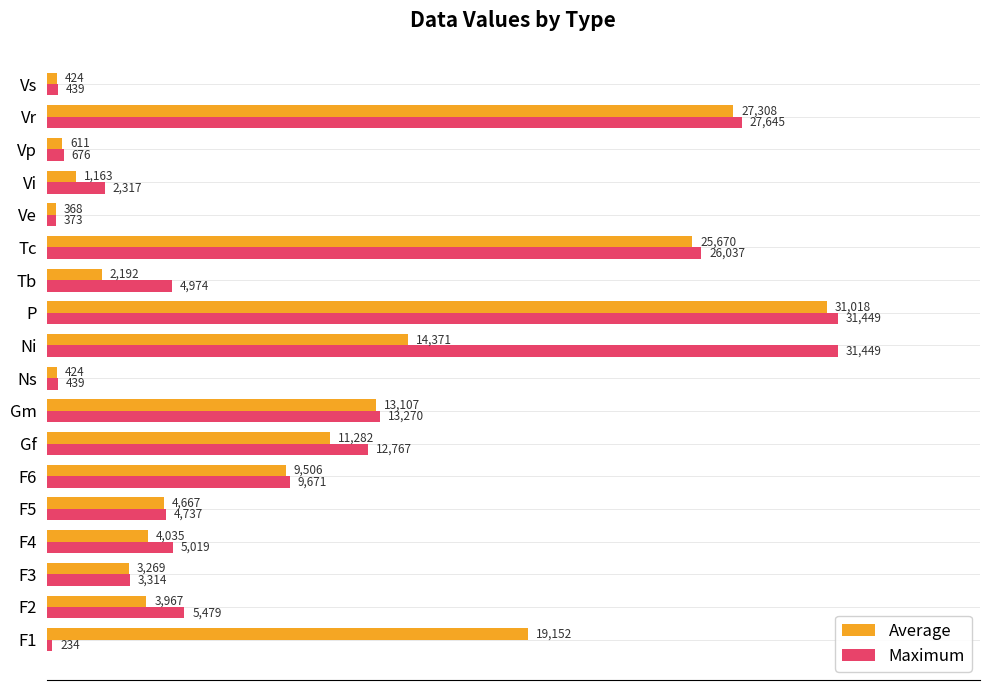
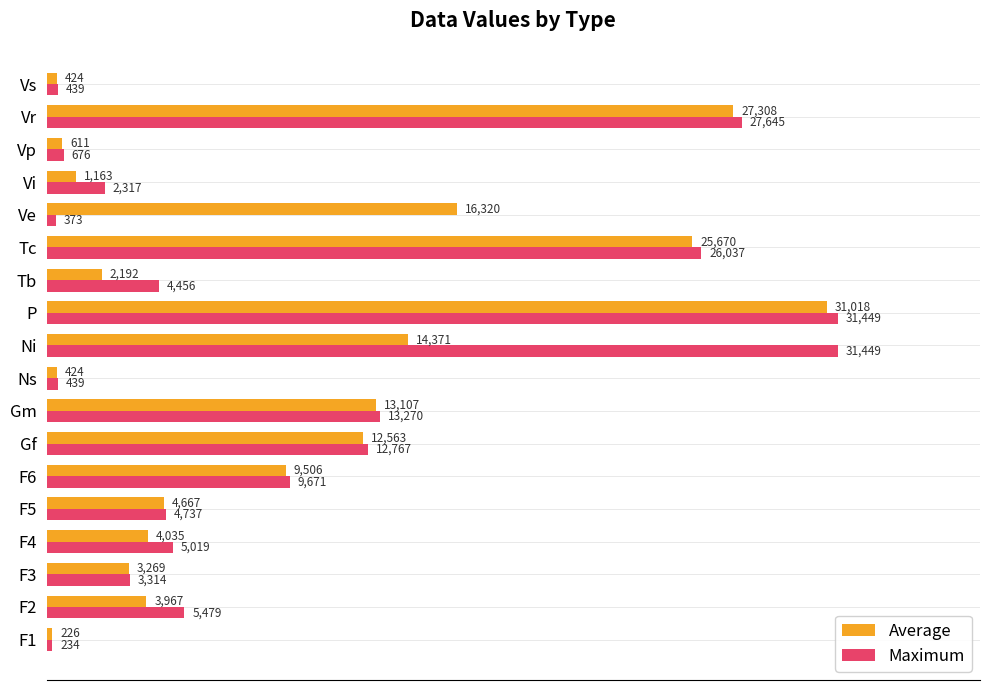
  {
    "Average": {
      "Vs": "424",
      "Vr": "27,308",
      "Vp": "611",
      "Vi": "1,163",
-     "Ve": "368",
+     "Ve": "16,320",
      "Tc": "25,670",
      "Tb": "2,192",
      "P": "31,018",
      "Ni": "14,371",
      "Ns": "424",
      "Gm": "13,107",
-     "Gf": "11,282",
+     "Gf": "12,563",
      "F6": "9,506",
      "F5": "4,667",
      "F4": "4,035",
      "F3": "3,269",
      "F2": "3,967",
-     "F1": "19,152"
+     "F1": "226"
    },
    "Maximum": {
      "Vs": "439",
      "Vr": "27,645",
      "Vp": "676",
      "Vi": "2,317",
      "Ve": "373",
      "Tc": "26,037",
-     "Tb": "4,974",
+     "Tb": "4,456",
      "P": "31,449",
      "Ni": "31,449",
      "Ns": "439",
      "Gm": "13,270",
      "Gf": "12,767",
      "F6": "9,671",
      "F5": "4,737",
      "F4": "5,019",
      "F3": "3,314",
      "F2": "5,479",
      "F1": "234"
    }
  }
